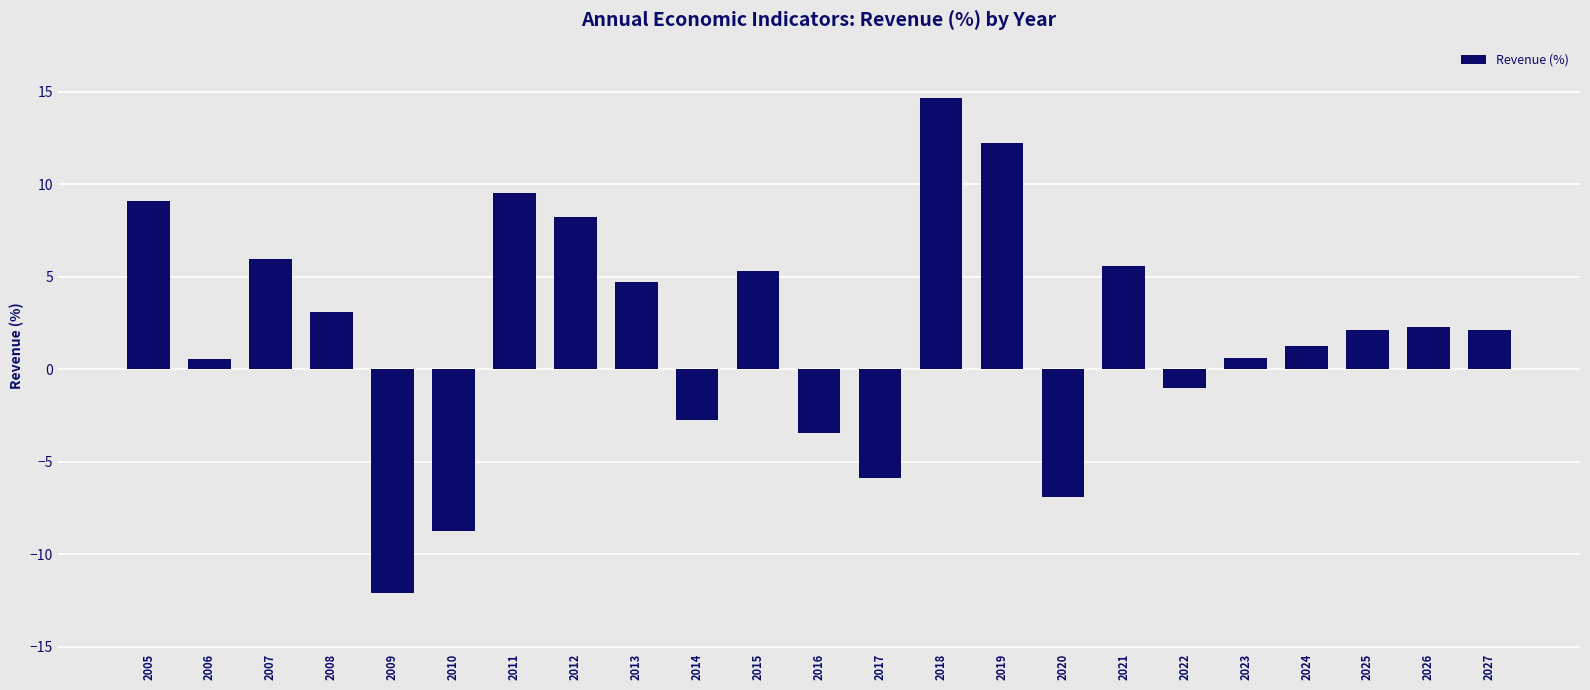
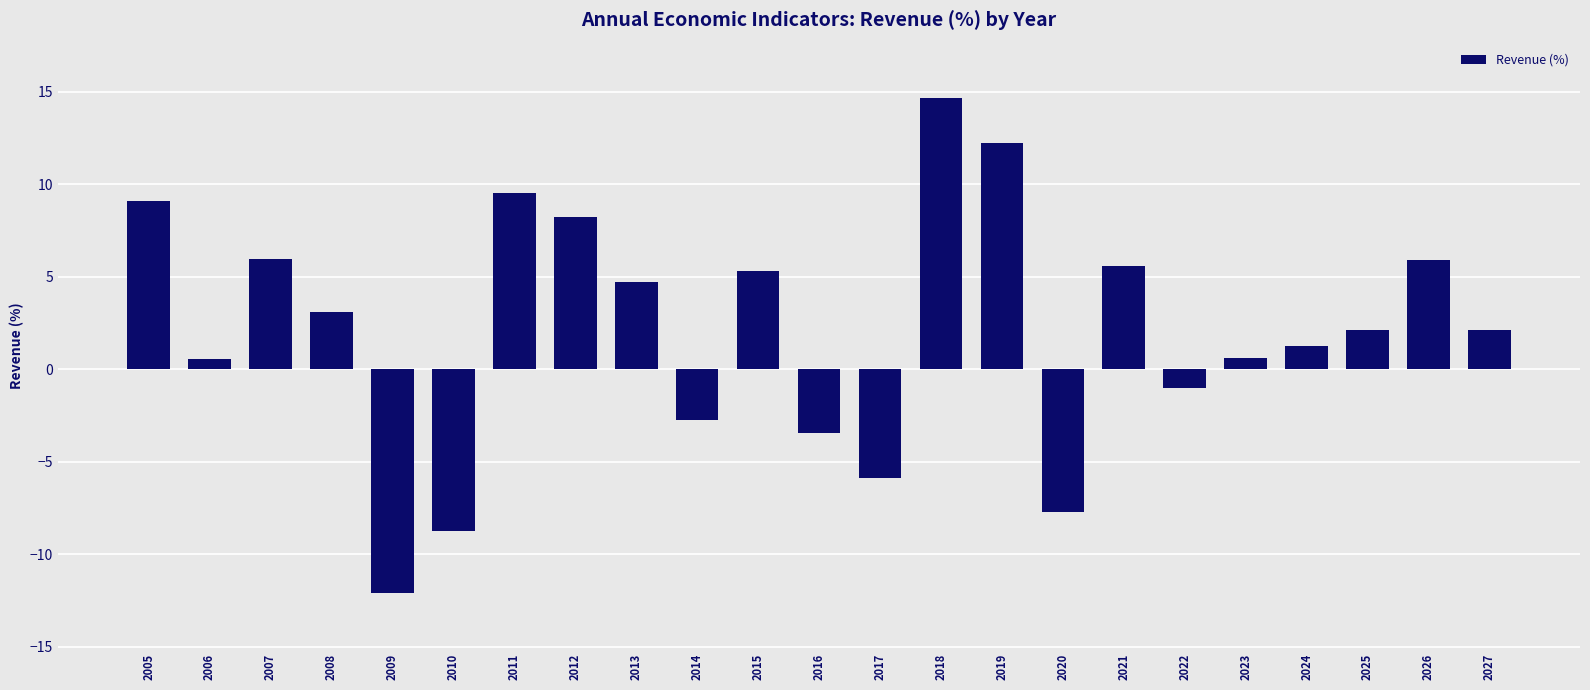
  {
    "2005": 9.1,
    "2006": 0.6,
    "2007": 6.0,
    "2008": 3.1,
    "2009": -12.1,
    "2010": -8.7,
    "2011": 9.5,
    "2012": 8.2,
    "2013": 4.7,
    "2014": -2.7,
    "2015": 5.3,
    "2016": -3.5,
    "2017": -5.9,
    "2018": 14.6,
    "2019": 12.2,
-   "2020": -6.9,
+   "2020": -7.7,
    "2021": 5.6,
    "2022": -1.0,
    "2023": 0.6,
    "2024": 1.3,
    "2025": 2.1,
-   "2026": 2.3,
+   "2026": 5.9,
    "2027": 2.1
  }
